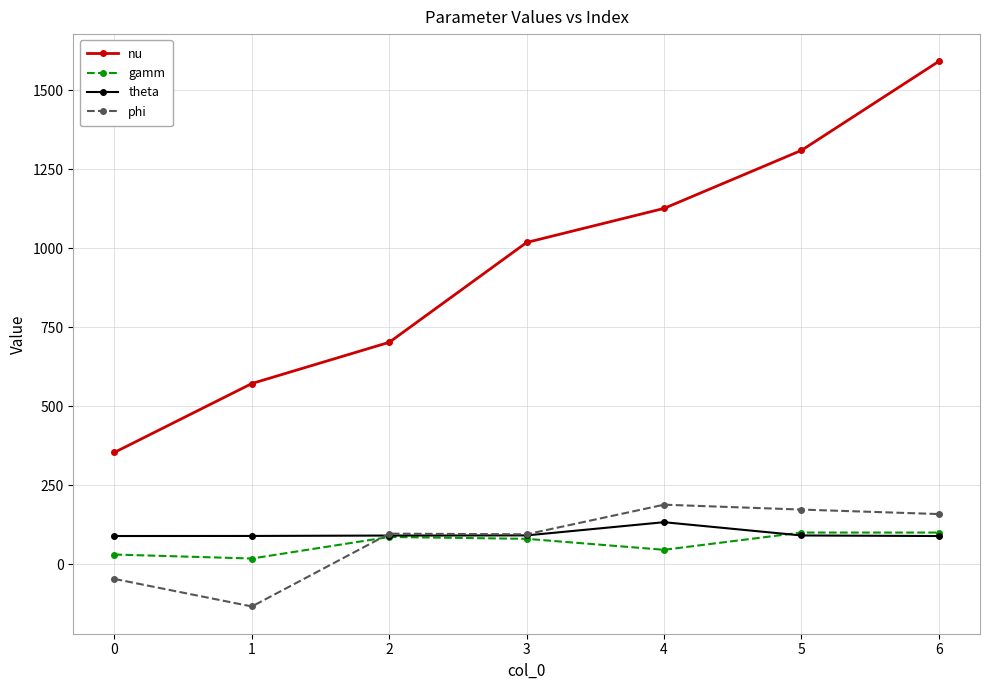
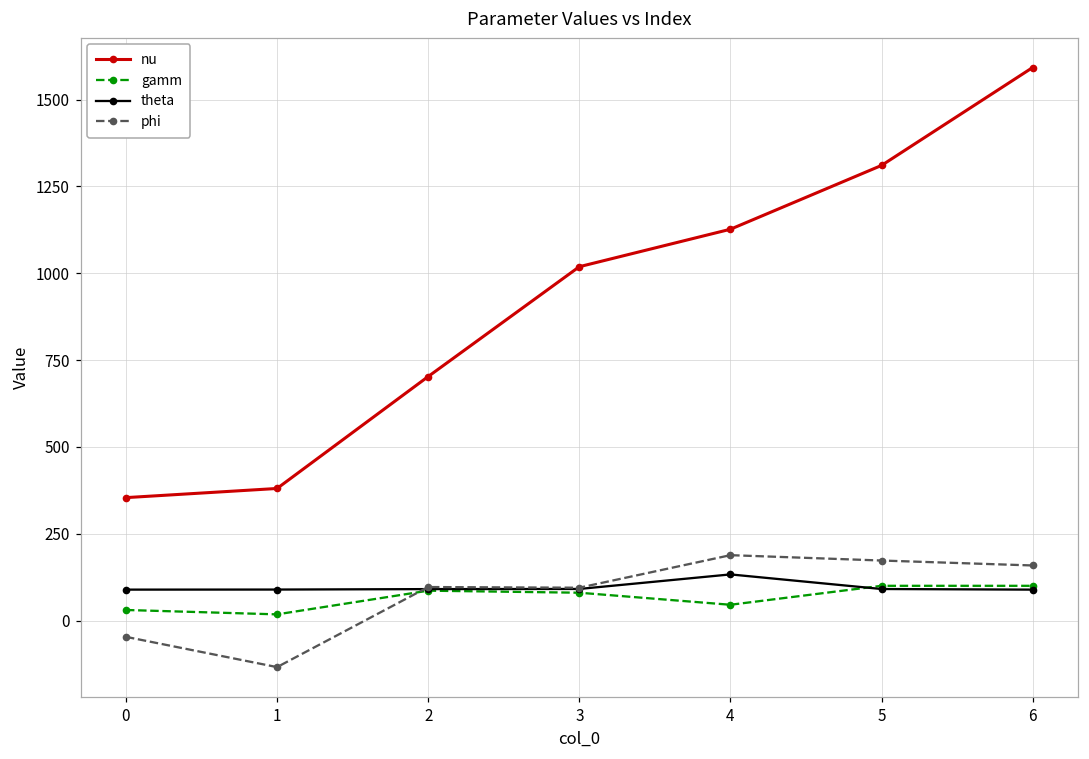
  {
    "nu": {
      "0": 350,
-     "1": 570,
+     "1": 380,
      "2": 700,
      "3": 1020,
      "4": 1130,
      "5": 1310,
      "6": 1590
    },
    "gamm": {
      "0": 30,
      "1": 20,
      "3": 80,
      "4": 50,
      "5": 100,
      "6": 100
    },
    "theta": {
      "0": 90,
      "1": 90,
      "4": 130,
      "5": 90,
      "6": 90
    },
    "phi": {
      "0": -50,
      "1": -130,
      "4": 190,
      "5": 170,
      "6": 160
    }
  }
